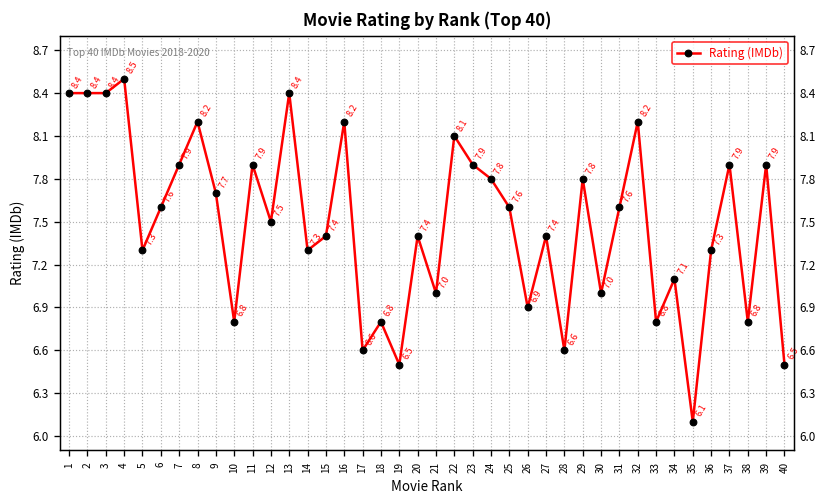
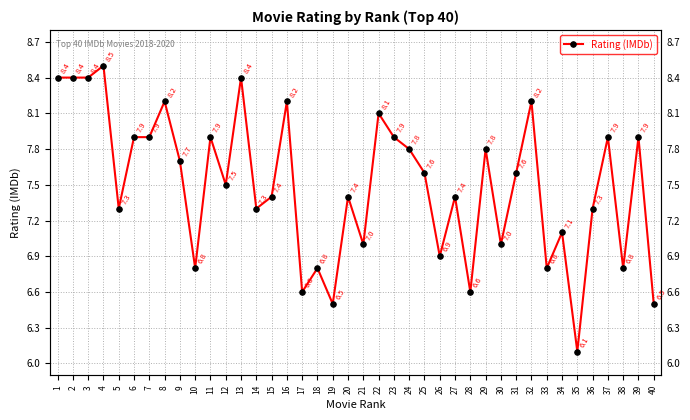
  {
    "1": 8.4,
    "2": 8.4,
    "3": 8.4,
    "4": 8.5,
    "5": 7.3,
-   "6": 7.6,
+   "6": 7.9,
    "7": 7.9,
    "8": 8.2,
    "9": 7.7,
    "10": 6.8,
    "11": 7.9,
    "12": 7.5,
    "13": 8.4,
    "15": 7.4,
    "16": 8.2,
    "17": 6.6,
    "18": 6.8,
    "19": 6.5,
    "20": 7.4,
    "21": 7.0,
    "22": 8.1,
    "23": 7.9,
    "24": 7.8,
    "25": 7.6,
    "26": 6.9,
    "27": 7.4,
    "28": 6.6,
    "29": 7.8,
    "30": 7.0,
    "31": 7.6,
    "32": 8.2,
    "33": 6.8,
    "34": 7.1,
    "35": 6.1,
    "36": 7.3,
    "37": 7.9,
    "38": 6.8,
    "39": 7.9,
    "40": 6.5
  }
